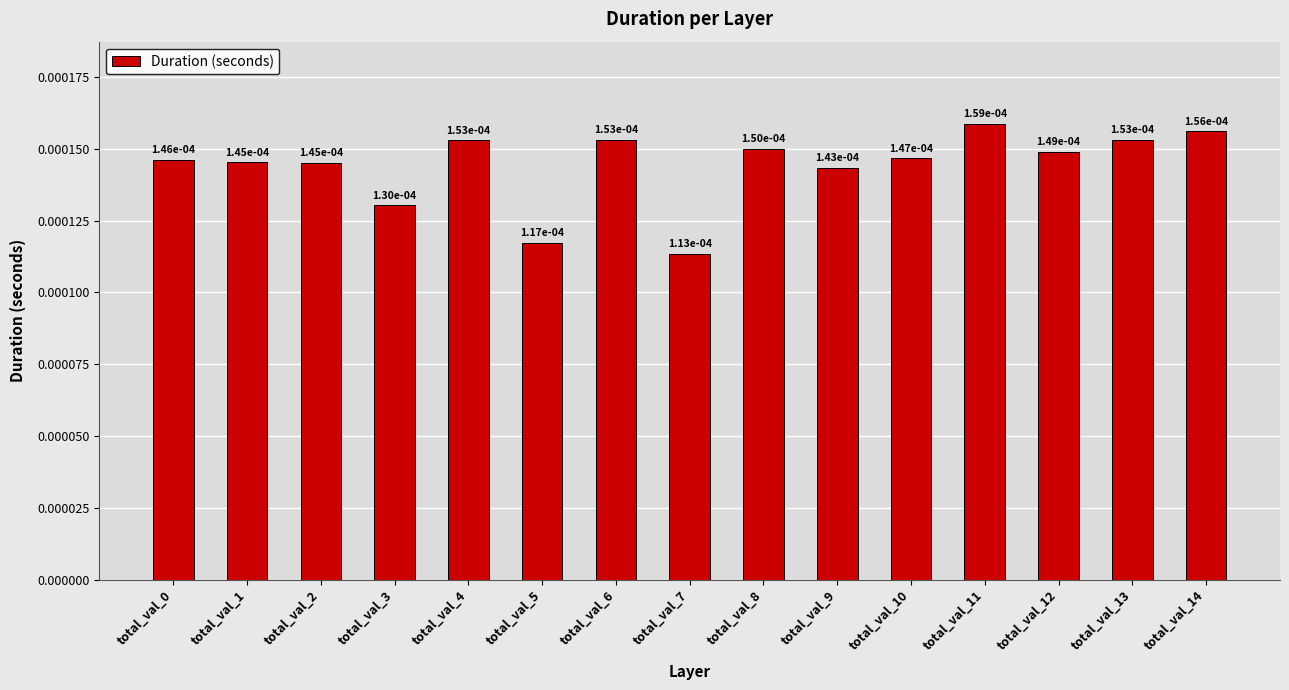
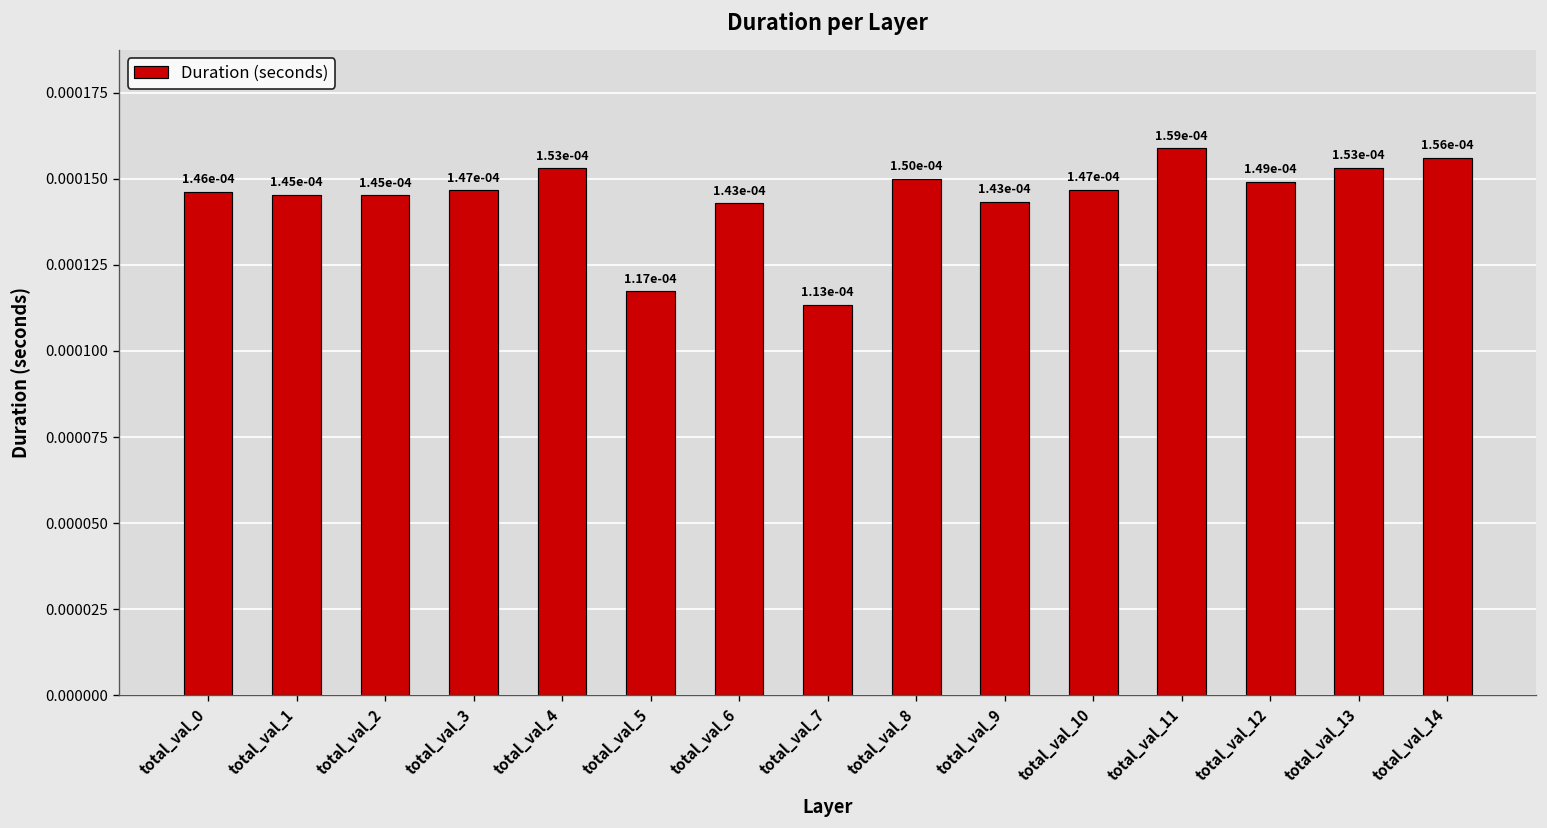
  {
    "total_val_0": "1.46e-04",
    "total_val_1": "1.45e-04",
    "total_val_2": "1.45e-04",
-   "total_val_3": "1.30e-04",
+   "total_val_3": "1.47e-04",
    "total_val_4": "1.53e-04",
    "total_val_5": "1.17e-04",
-   "total_val_6": "1.53e-04",
+   "total_val_6": "1.43e-04",
    "total_val_7": "1.13e-04",
    "total_val_8": "1.50e-04",
    "total_val_9": "1.43e-04",
    "total_val_10": "1.47e-04",
    "total_val_11": "1.59e-04",
    "total_val_12": "1.49e-04",
    "total_val_13": "1.53e-04",
    "total_val_14": "1.56e-04"
  }
